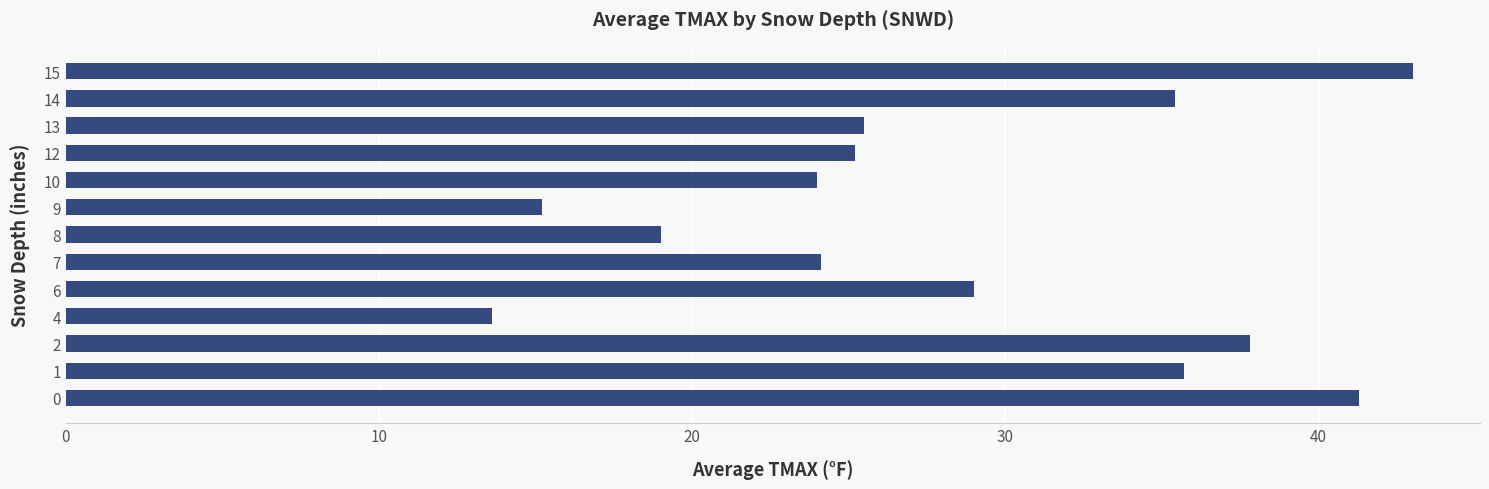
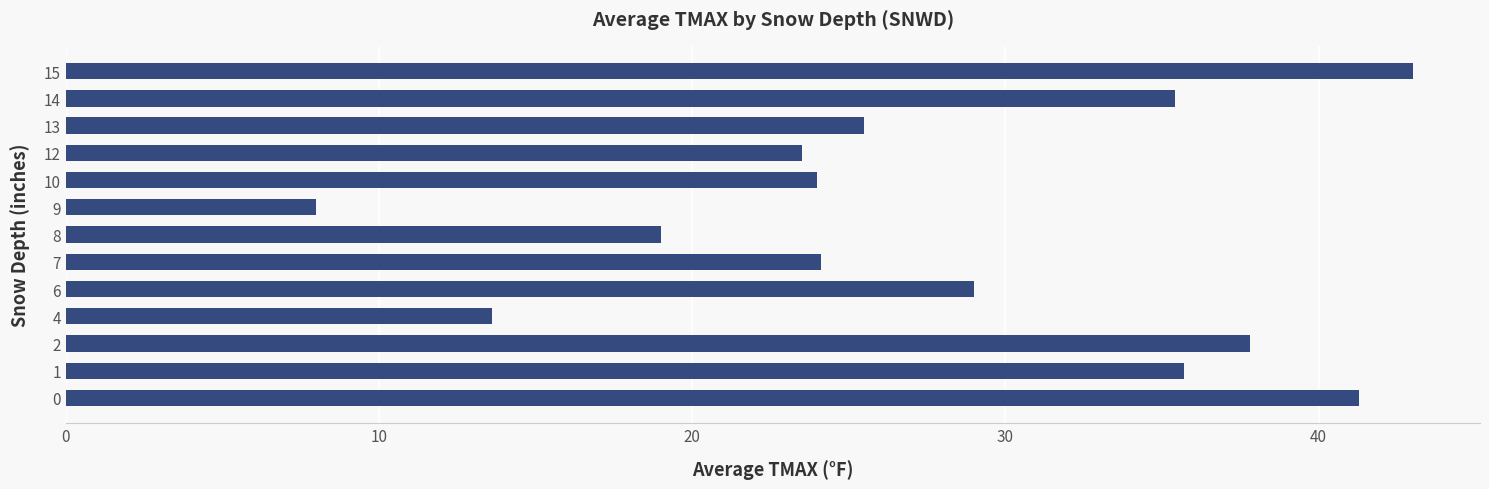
  {
    "15": 43.0,
    "14": 35.4,
    "13": 25.5,
-   "12": 25.2,
+   "12": 23.5,
    "10": 24.0,
-   "9": 15.2,
+   "9": 8.0,
    "8": 19.0,
    "7": 24.1,
    "6": 29.0,
    "4": 13.6,
    "2": 37.8,
    "1": 35.7,
    "0": 41.3
  }
